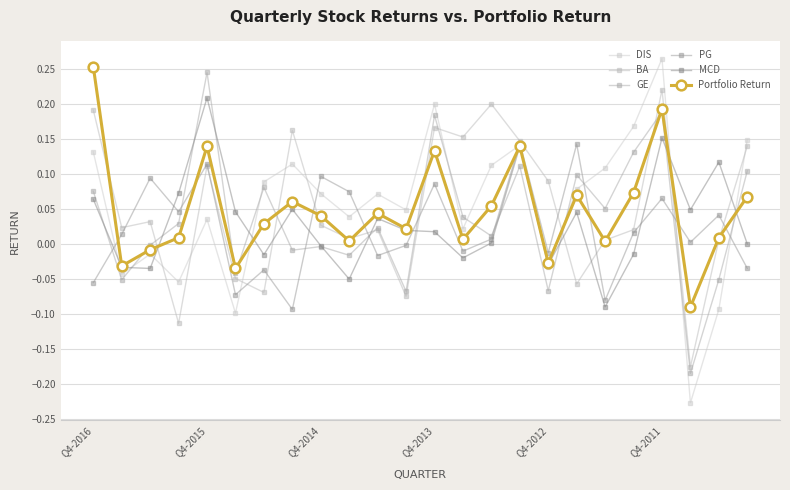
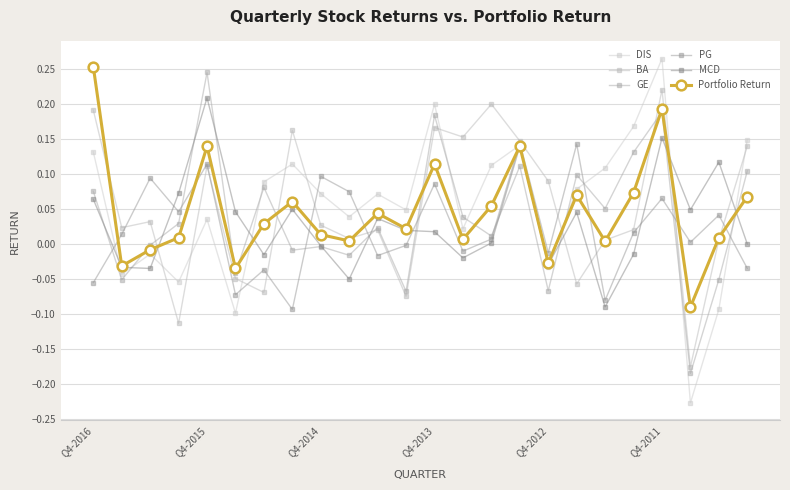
  {
    "Portfolio Return": {
      "Q4-2016": 0.25,
      "Q4-2015": 0.14,
-     "Q4-2014": 0.04,
-     "Q4-2013": 0.13,
+     "Q4-2014": 0.01,
+     "Q4-2013": 0.11,
      "Q4-2011": 0.19
    }
  }
